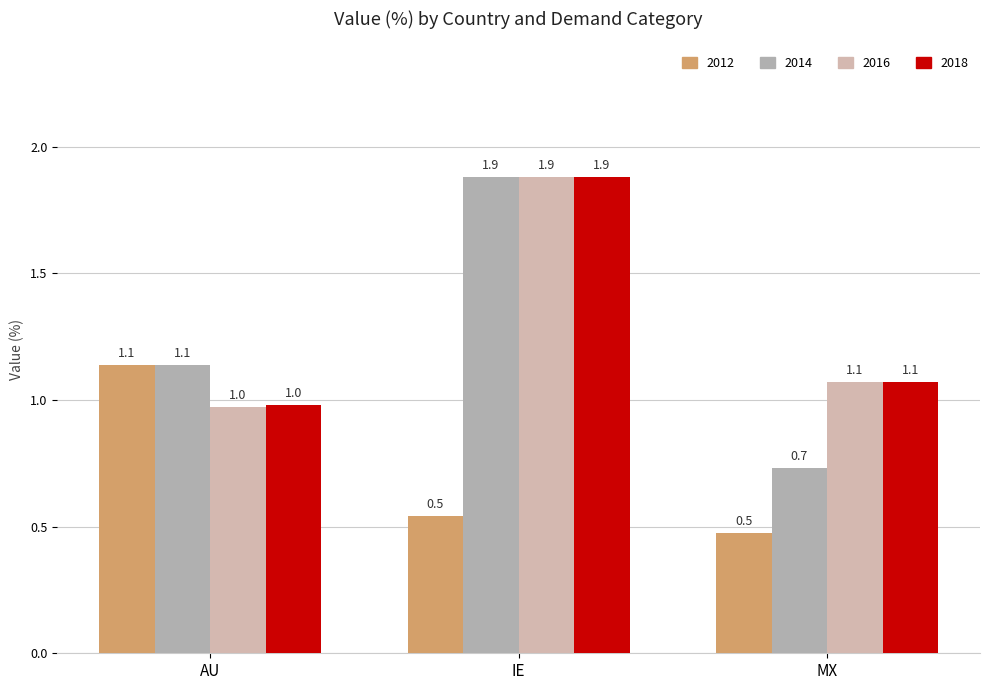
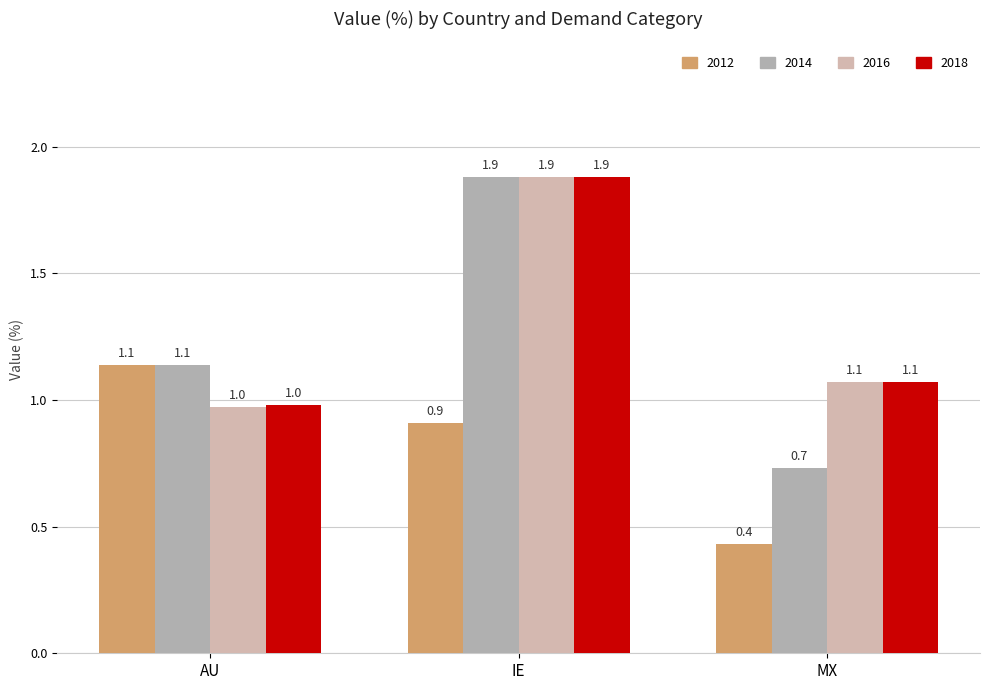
  {
    "2012": {
      "AU": 1.1,
-     "IE": 0.5,
-     "MX": 0.5
+     "IE": 0.9,
+     "MX": 0.4
    },
    "2018": {
      "AU": 1.0,
      "IE": 1.9,
      "MX": 1.1
    }
  }
